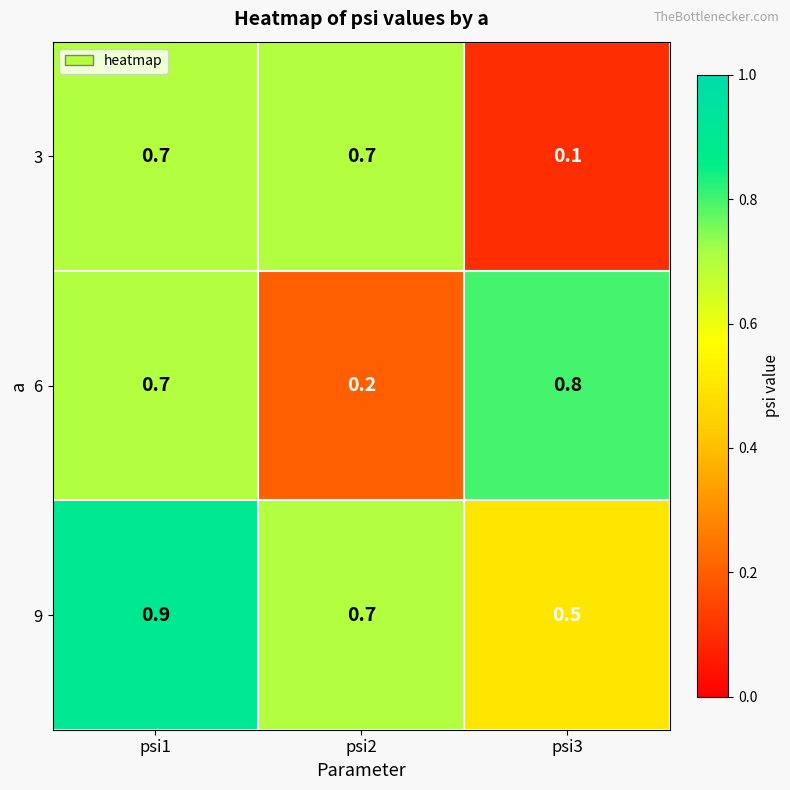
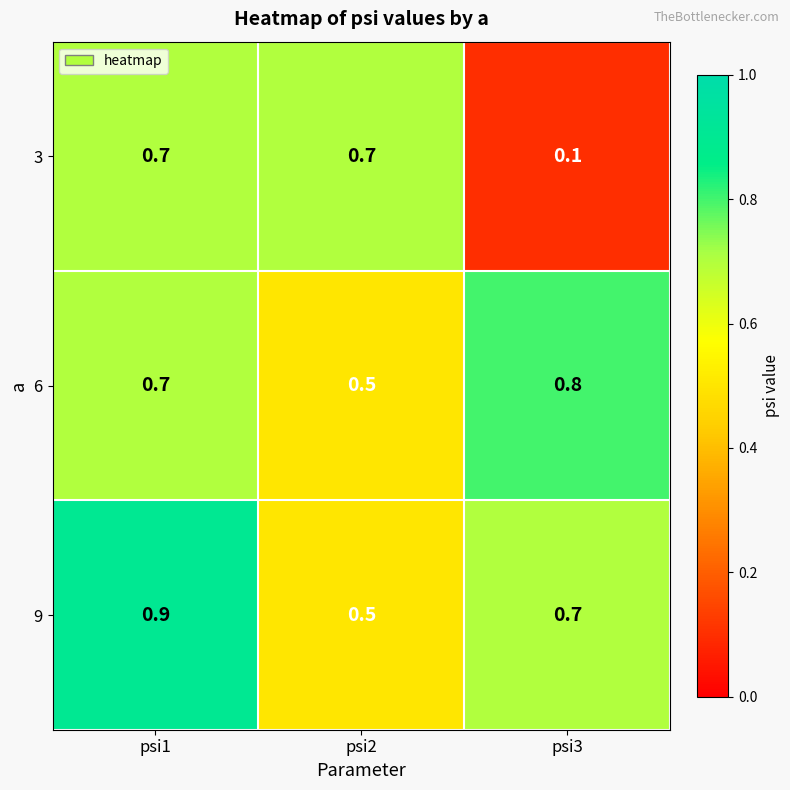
  {
    "3": {
      "psi1": 0.7,
      "psi2": 0.7,
      "psi3": 0.1
    },
    "6": {
      "psi1": 0.7,
-     "psi2": 0.2,
+     "psi2": 0.5,
      "psi3": 0.8
    },
    "9": {
      "psi1": 0.9,
-     "psi2": 0.7,
-     "psi3": 0.5
+     "psi2": 0.5,
+     "psi3": 0.7
    }
  }
